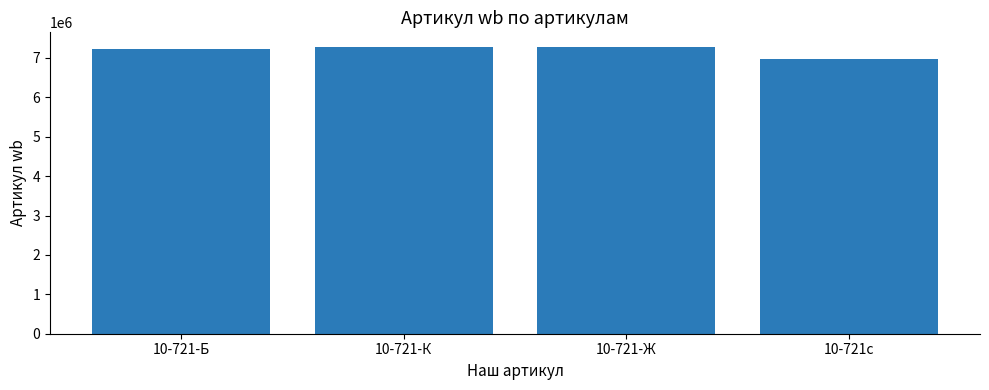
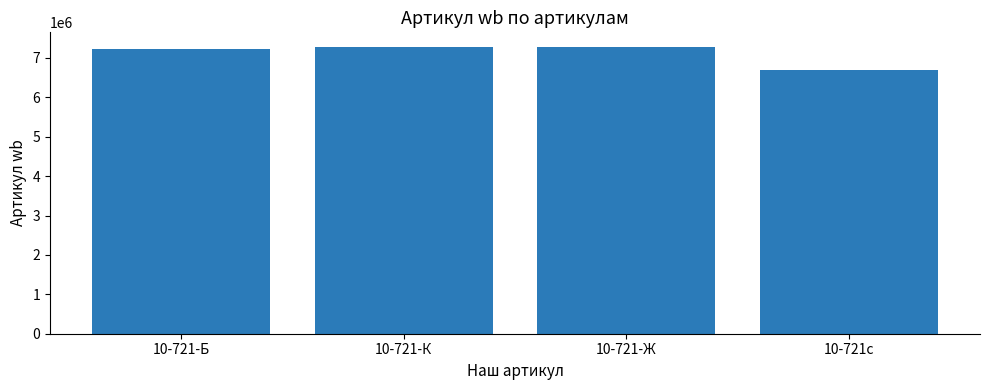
  {
    "10-721-Б": 7200000,
    "10-721-К": 7300000,
    "10-721-Ж": 7300000,
-   "10-721с": 7000000
+   "10-721с": 6700000
  }
